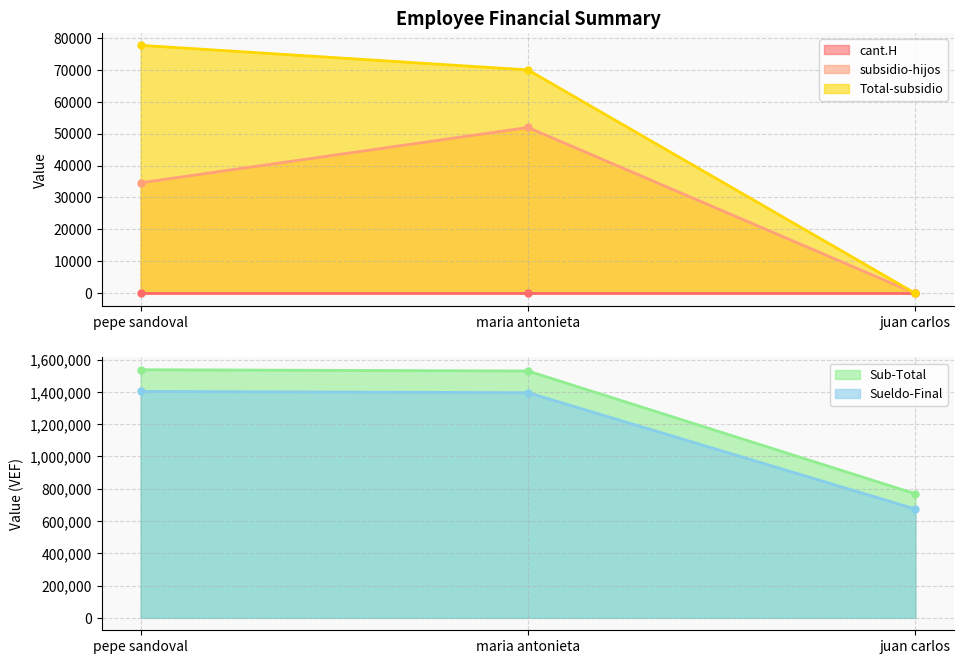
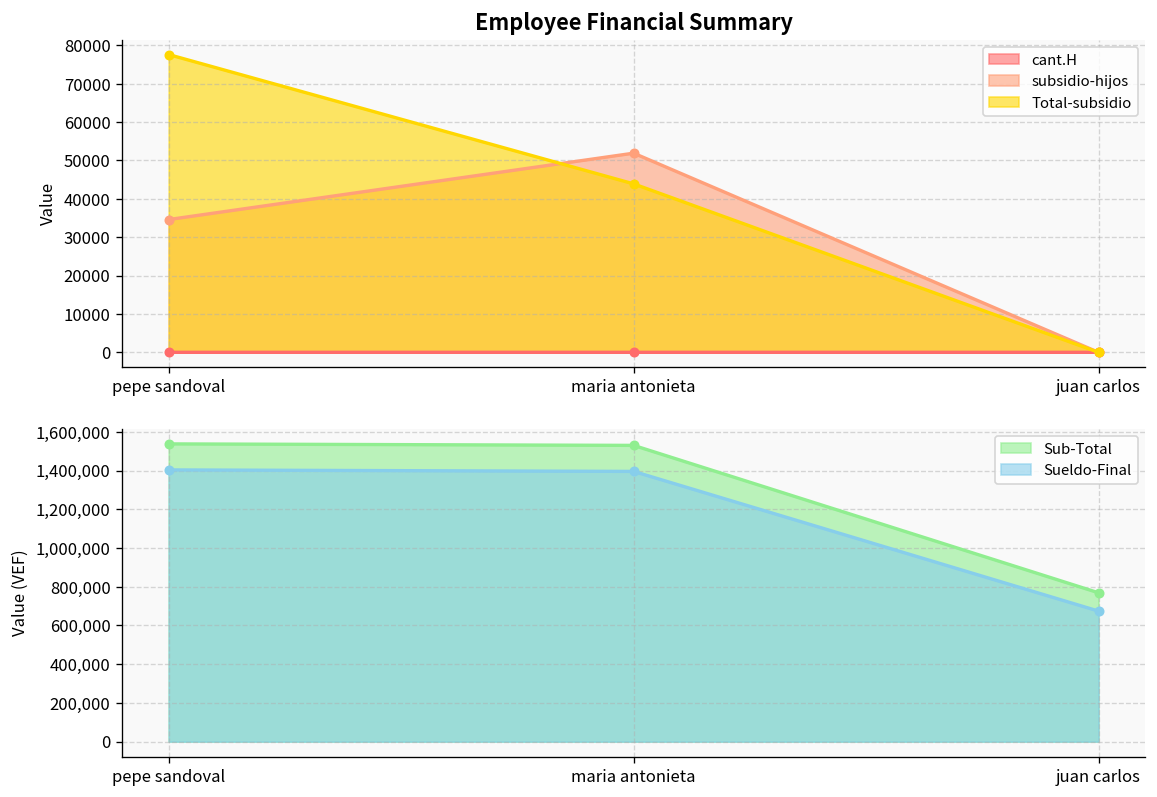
  {
    "Employee Financial Summary": {
      "Total-subsidio": {
        "pepe sandoval": 78000,
-       "maria antonieta": 70000
+       "maria antonieta": 44000
      }
    }
  }
